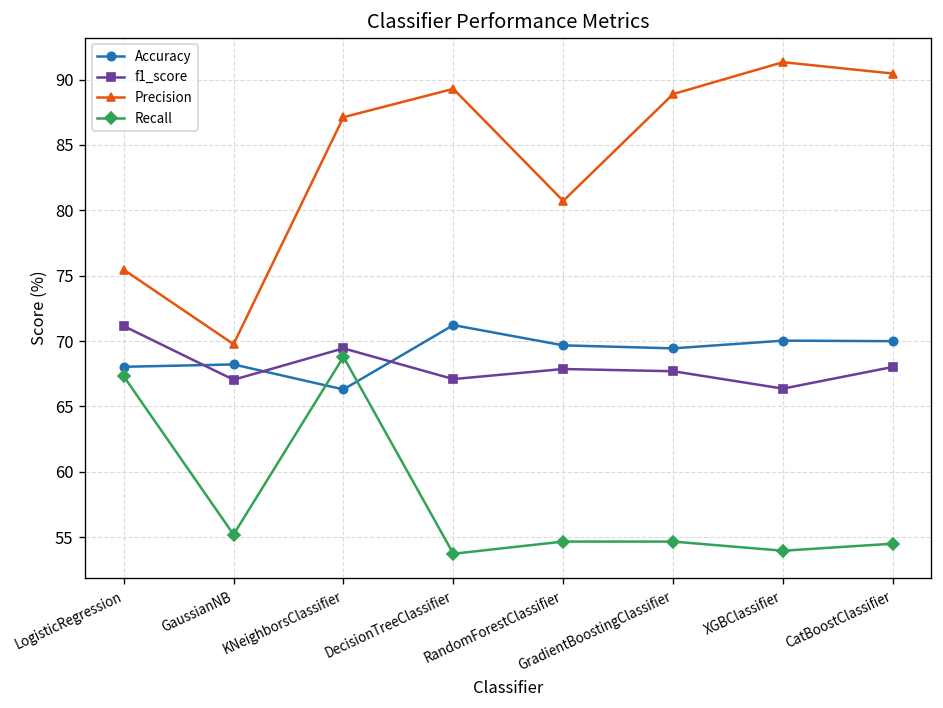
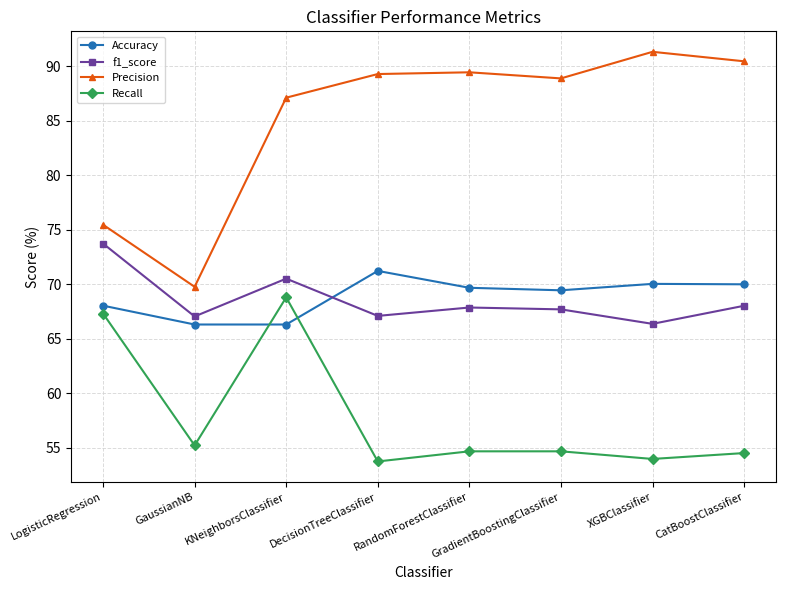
  {
    "Accuracy": {
      "LogisticRegression": 68.0,
-     "GaussianNB": 68.2,
+     "GaussianNB": 66.3,
      "KNeighborsClassifier": 66.3,
      "DecisionTreeClassifier": 71.2,
      "RandomForestClassifier": 69.7,
      "GradientBoostingClassifier": 69.4,
      "XGBClassifier": 70.0,
      "CatBoostClassifier": 70.0
    },
    "f1_score": {
-     "LogisticRegression": 71.2,
+     "LogisticRegression": 73.7,
      "GaussianNB": 67.0,
-     "KNeighborsClassifier": 69.4,
+     "KNeighborsClassifier": 70.5,
      "DecisionTreeClassifier": 67.1,
      "RandomForestClassifier": 67.9,
      "GradientBoostingClassifier": 67.7,
      "XGBClassifier": 66.4,
      "CatBoostClassifier": 68.0
    },
    "Precision": {
      "LogisticRegression": 75.5,
      "GaussianNB": 69.8,
      "KNeighborsClassifier": 87.1,
      "DecisionTreeClassifier": 89.3,
-     "RandomForestClassifier": 80.7,
+     "RandomForestClassifier": 89.5,
      "GradientBoostingClassifier": 88.9,
      "XGBClassifier": 91.3,
      "CatBoostClassifier": 90.5
    },
    "Recall": {
      "LogisticRegression": 67.3,
      "GaussianNB": 55.2,
      "KNeighborsClassifier": 68.8,
      "DecisionTreeClassifier": 53.7,
      "RandomForestClassifier": 54.7,
      "GradientBoostingClassifier": 54.7,
      "XGBClassifier": 54.0,
      "CatBoostClassifier": 54.5
    }
  }
